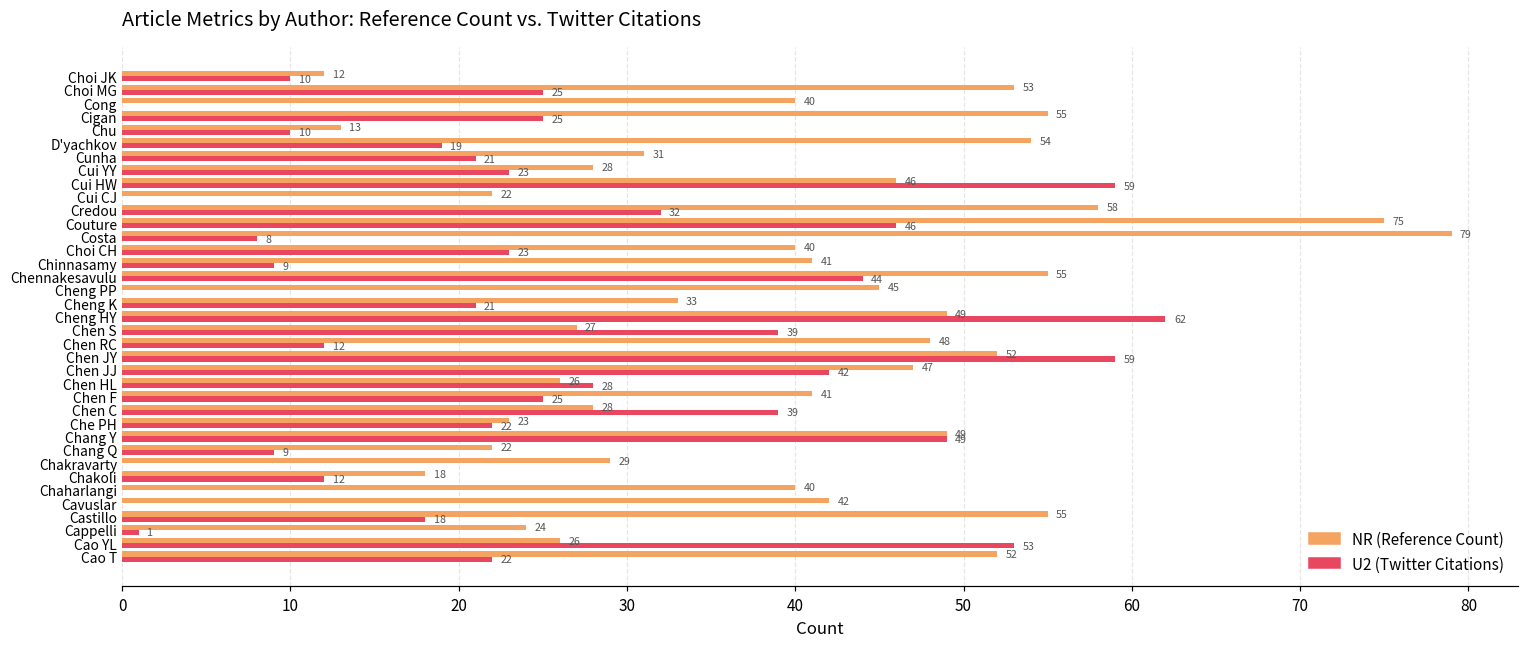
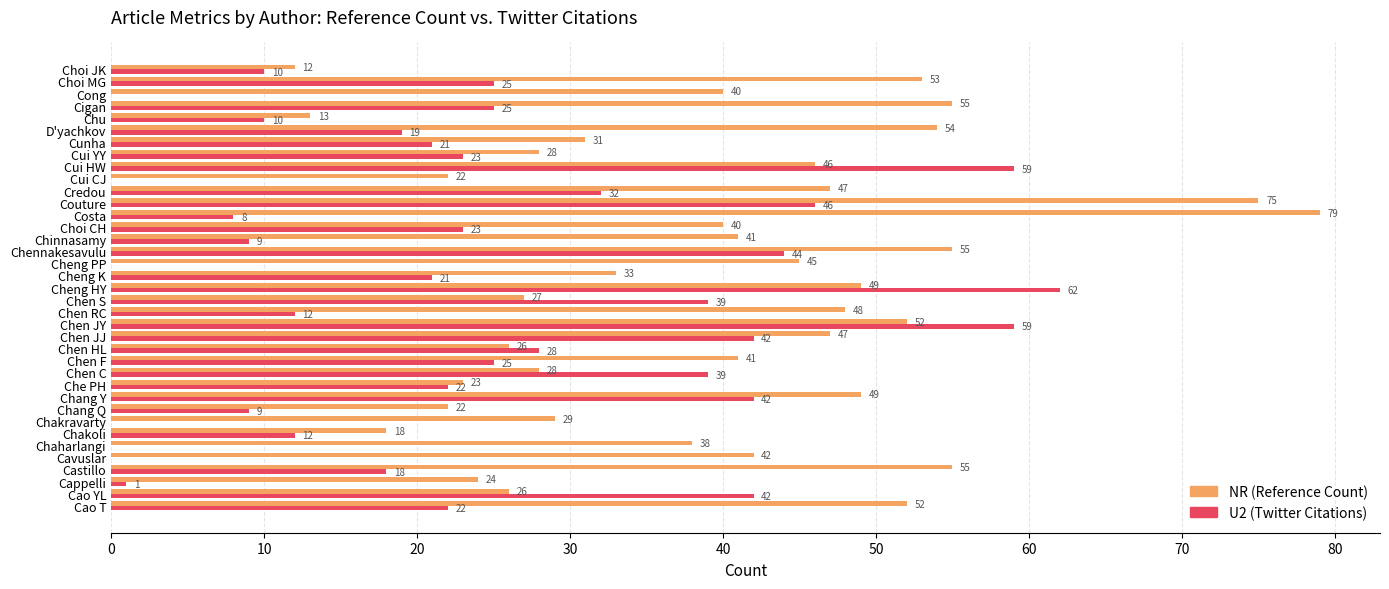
  {
    "NR (Reference Count)": {
      "Choi JK": 12,
      "Choi MG": 53,
      "Cong": 40,
      "Cigan": 55,
      "Chu": 13,
      "D'yachkov": 54,
      "Cunha": 31,
      "Cui YY": 28,
      "Cui HW": 46,
      "Cui CJ": 22,
-     "Credou": 58,
+     "Credou": 47,
      "Couture": 75,
      "Costa": 79,
      "Choi CH": 40,
      "Chinnasamy": 41,
      "Chennakesavulu": 55,
      "Cheng PP": 45,
      "Cheng K": 33,
      "Cheng HY": 49,
      "Chen S": 27,
      "Chen RC": 48,
      "Chen JY": 52,
      "Chen JJ": 47,
      "Chen HL": 26,
      "Chen F": 41,
      "Chen C": 28,
      "Che PH": 23,
      "Chang Q": 22,
      "Chakravarty": 29,
      "Chakoli": 18,
-     "Chaharlangi": 40,
+     "Chaharlangi": 38,
      "Cavuslar": 42,
      "Castillo": 55,
      "Cappelli": 24,
      "Cao YL": 26,
      "Cao T": 52
    },
    "U2 (Twitter Citations)": {
      "Choi JK": 10,
      "Choi MG": 25,
      "Cigan": 25,
      "Chu": 10,
      "D'yachkov": 19,
      "Cunha": 21,
      "Cui YY": 23,
      "Cui HW": 59,
      "Credou": 32,
      "Couture": 46,
      "Costa": 8,
      "Choi CH": 23,
      "Chinnasamy": 9,
      "Chennakesavulu": 44,
      "Cheng K": 21,
      "Cheng HY": 62,
      "Chen S": 39,
      "Chen RC": 12,
      "Chen JY": 59,
      "Chen JJ": 42,
      "Chen HL": 28,
      "Chen F": 25,
      "Chen C": 39,
      "Che PH": 22,
-     "Chang Y": 49,
+     "Chang Y": 42,
      "Chang Q": 9,
      "Chakoli": 12,
      "Castillo": 18,
      "Cappelli": 1,
-     "Cao YL": 53,
+     "Cao YL": 42,
      "Cao T": 22
    }
  }
